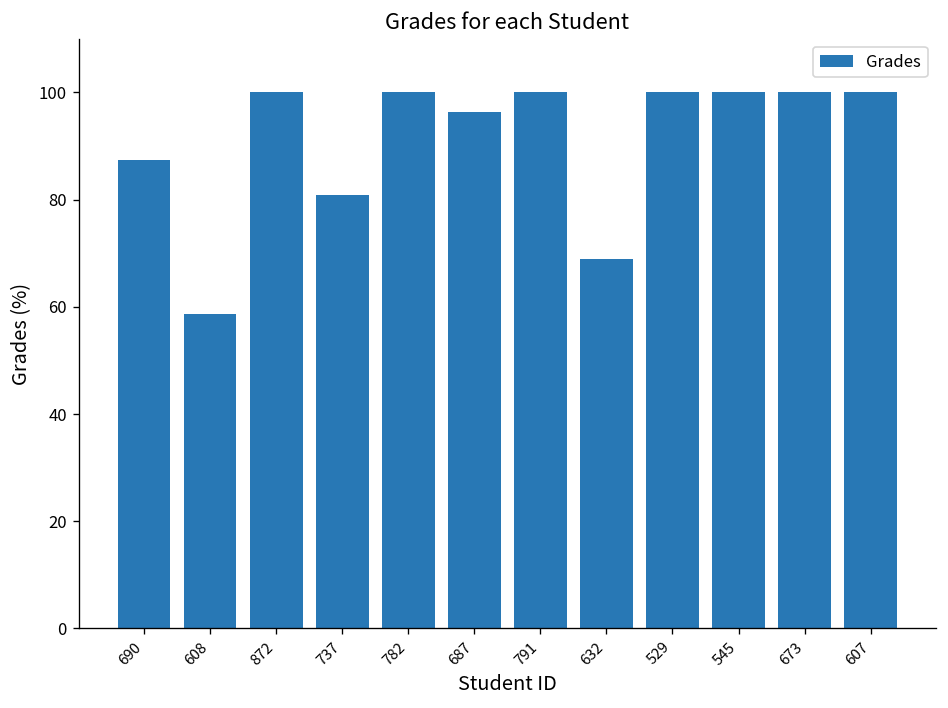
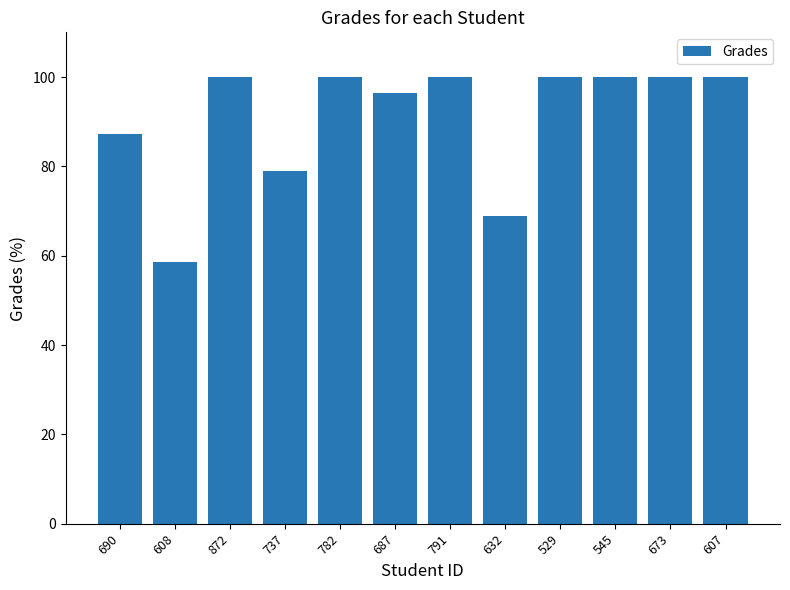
  {
    "690": 87,
    "608": 59,
    "872": 100,
-   "737": 81,
+   "737": 79,
    "782": 100,
    "687": 96,
    "791": 100,
    "632": 69,
    "529": 100,
    "545": 100,
    "673": 100,
    "607": 100
  }
